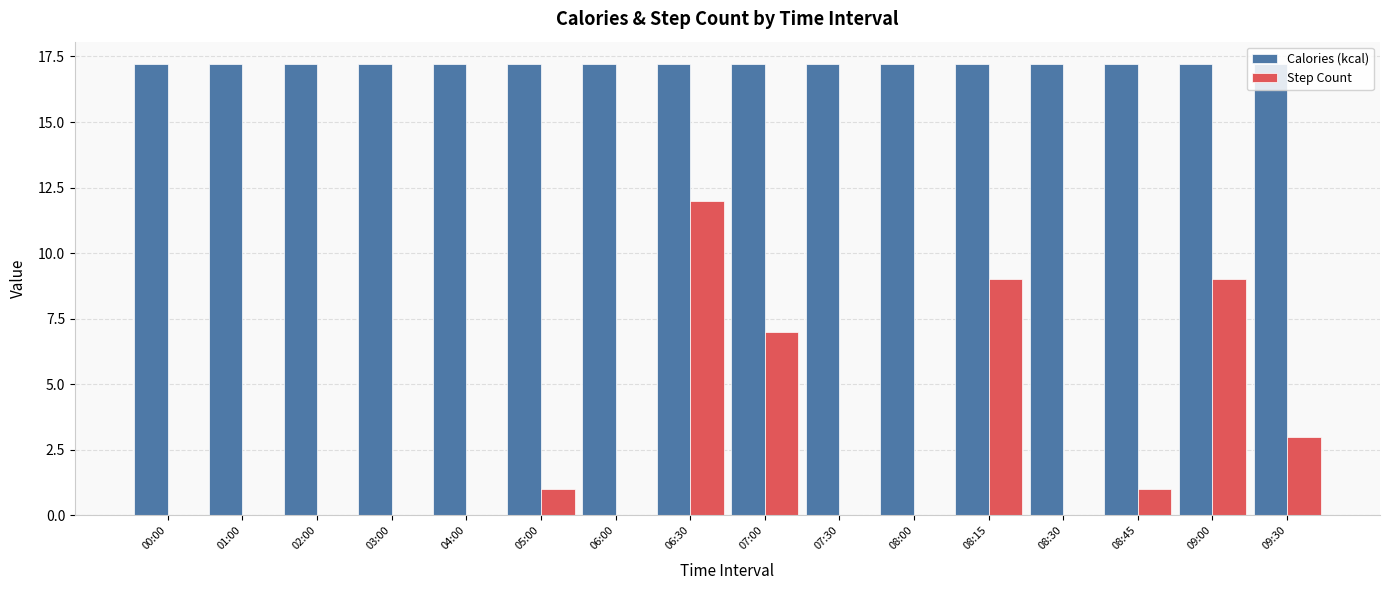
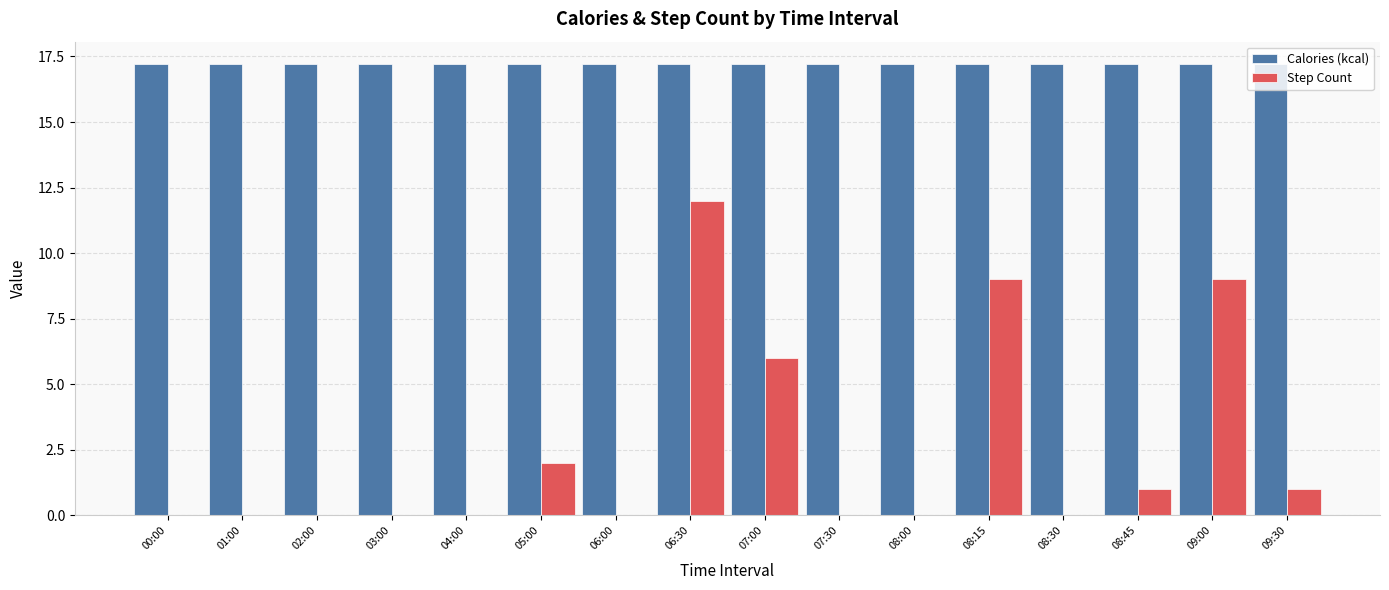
  {
    "Calories (kcal)": {
      "00:00": 17.2,
      "01:00": 17.2,
      "02:00": 17.2,
      "03:00": 17.2,
      "04:00": 17.2,
      "05:00": 17.2,
      "06:00": 17.2,
      "06:30": 17.2,
      "07:00": 17.2,
      "07:30": 17.2,
      "08:00": 17.2,
      "08:15": 17.2,
      "08:30": 17.2,
      "08:45": 17.2,
      "09:00": 17.2
    },
    "Step Count": {
      "00:00": 0,
      "01:00": 0,
      "02:00": 0,
      "03:00": 0,
      "04:00": 0,
-     "05:00": 1,
+     "05:00": 2,
      "06:00": 0,
      "06:30": 12,
-     "07:00": 7,
+     "07:00": 6,
      "07:30": 0,
      "08:00": 0,
      "08:15": 9,
      "08:30": 0,
      "08:45": 1,
      "09:00": 9,
-     "09:30": 3
+     "09:30": 1
    }
  }
